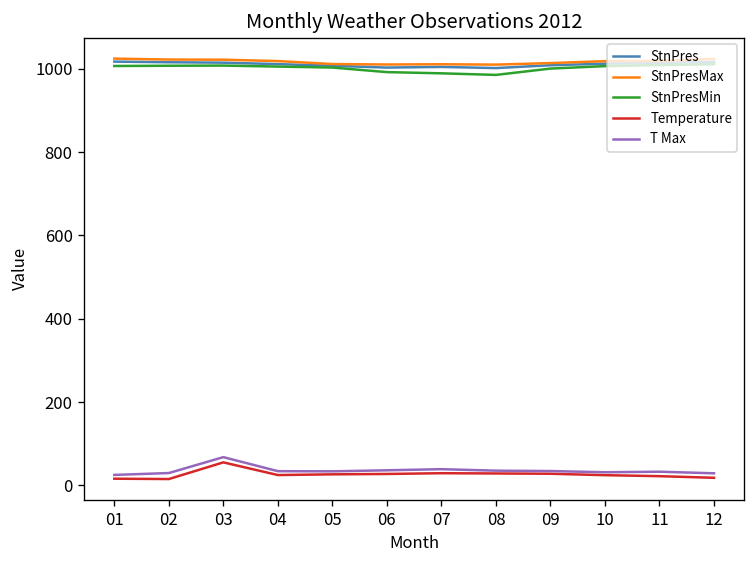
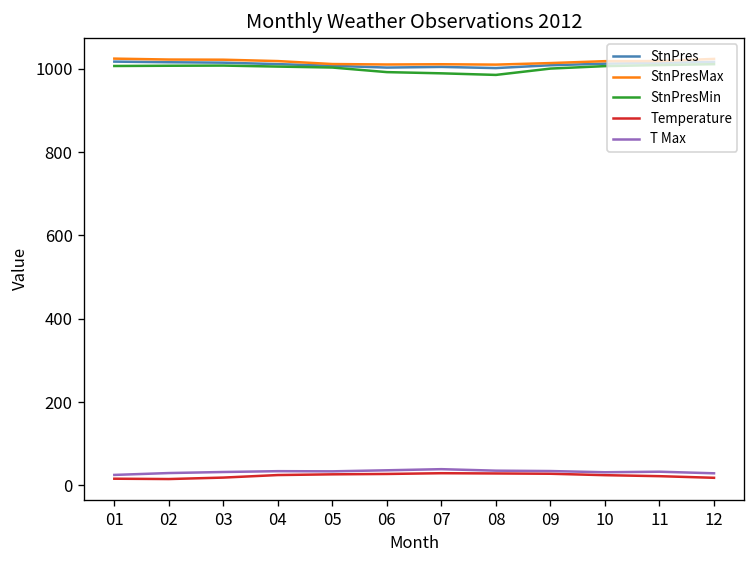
  {
    "StnPres": {
      "06": 1000,
      "08": 1000
    },
    "StnPresMax": {
      "06": 1010,
      "08": 1010
    },
    "StnPresMin": {
      "01": 1010,
      "02": 1010,
      "06": 990,
      "07": 990,
      "08": 990,
      "09": 1000
    },
    "Temperature": {
      "01": 20,
      "02": 20,
-     "03": 60,
+     "03": 20,
      "04": 30,
      "06": 30,
      "07": 30,
      "11": 20,
      "12": 20
    },
    "T Max": {
      "01": 30,
      "02": 30,
-     "03": 70,
+     "03": 30,
      "04": 30,
      "06": 40,
      "07": 40,
      "11": 30,
      "12": 30
    }
  }
